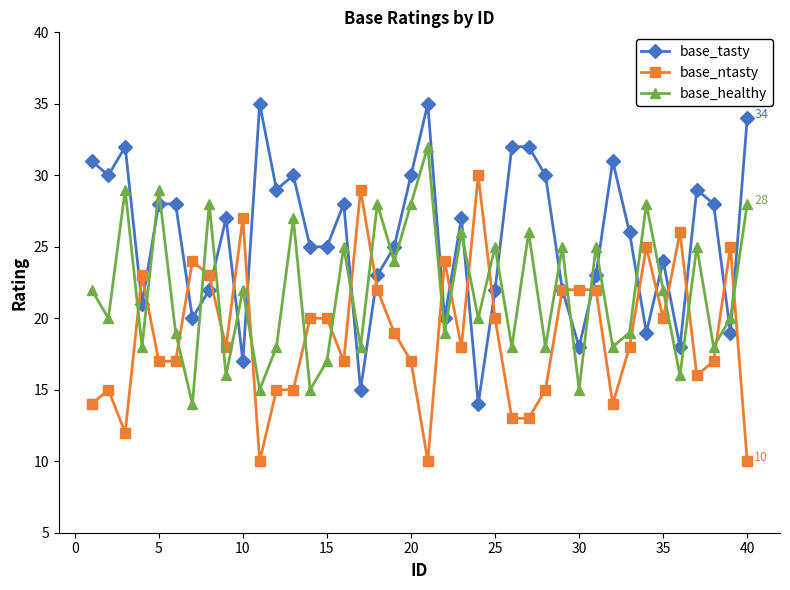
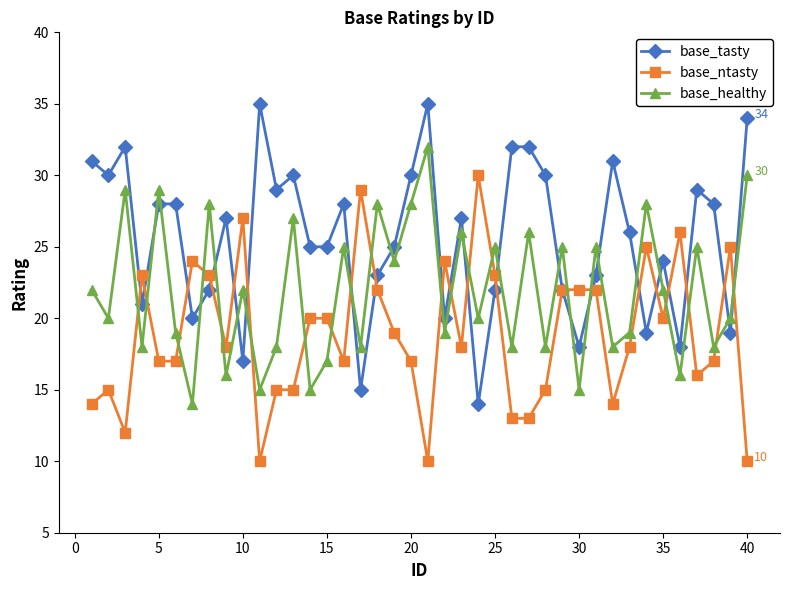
  {
    "base_tasty": {
      "40": 34
    },
    "base_ntasty": {
      "5": 17,
      "10": 27,
      "15": 20,
      "20": 17,
-     "25": 20,
+     "25": 23,
      "30": 22,
      "35": 20
    },
    "base_healthy": {
-     "40": 28
+     "40": 30
    }
  }
